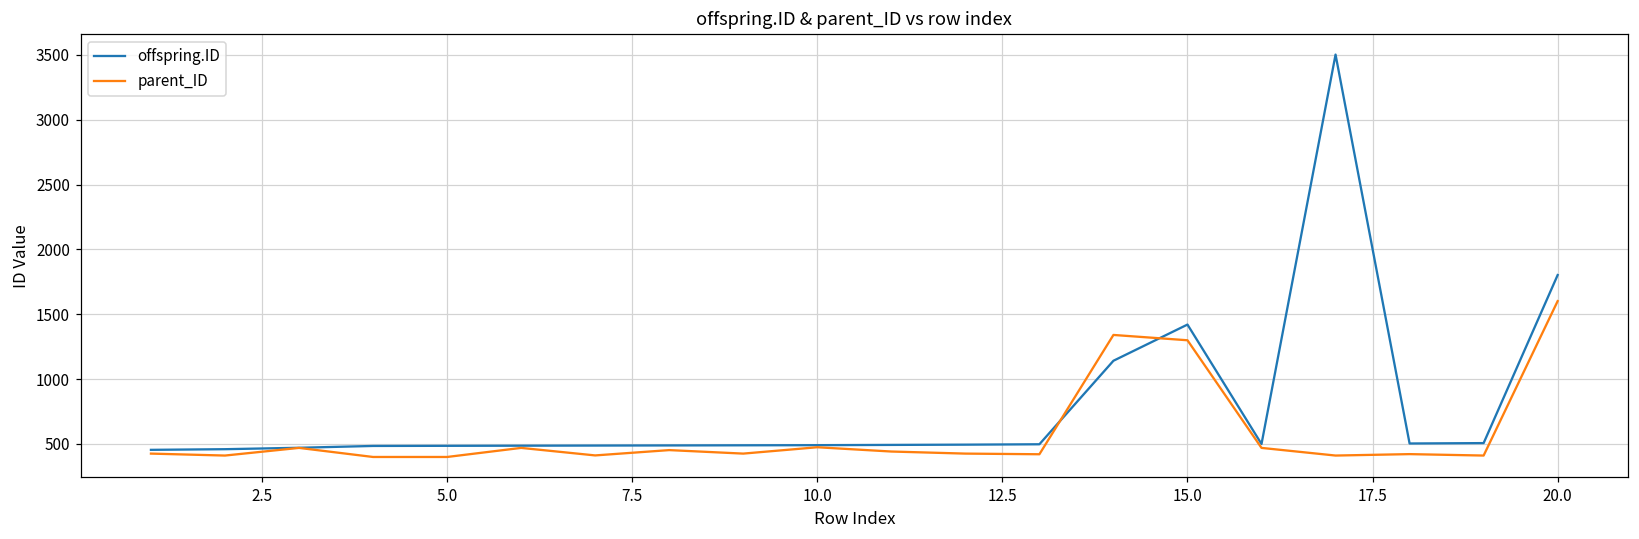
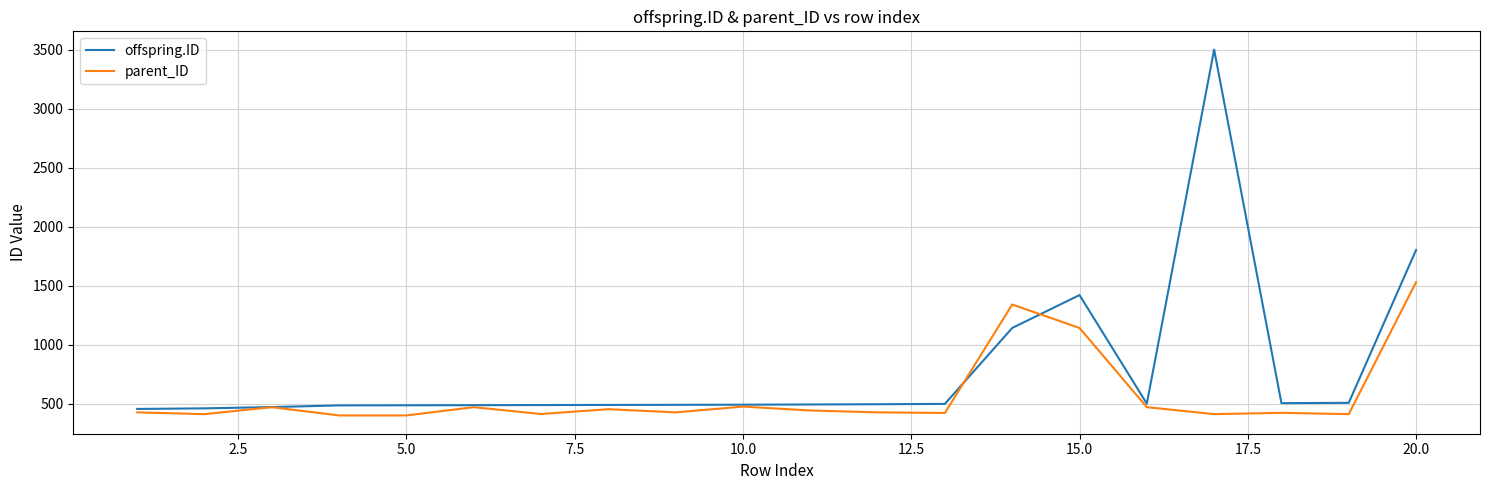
  {
    "offspring.ID": {
      "5.0": 490,
      "15.0": 1420,
      "20.0": 1800
    },
    "parent_ID": {
      "5.0": 400,
-     "15.0": 1300,
-     "20.0": 1600
+     "15.0": 1140,
+     "20.0": 1530
    }
  }
